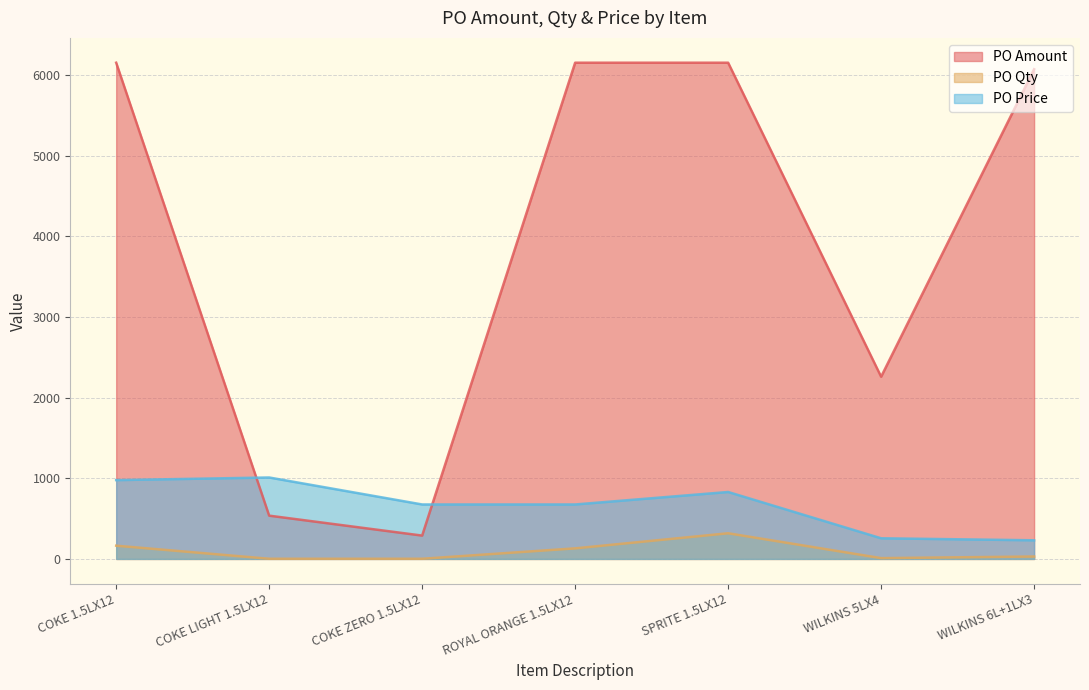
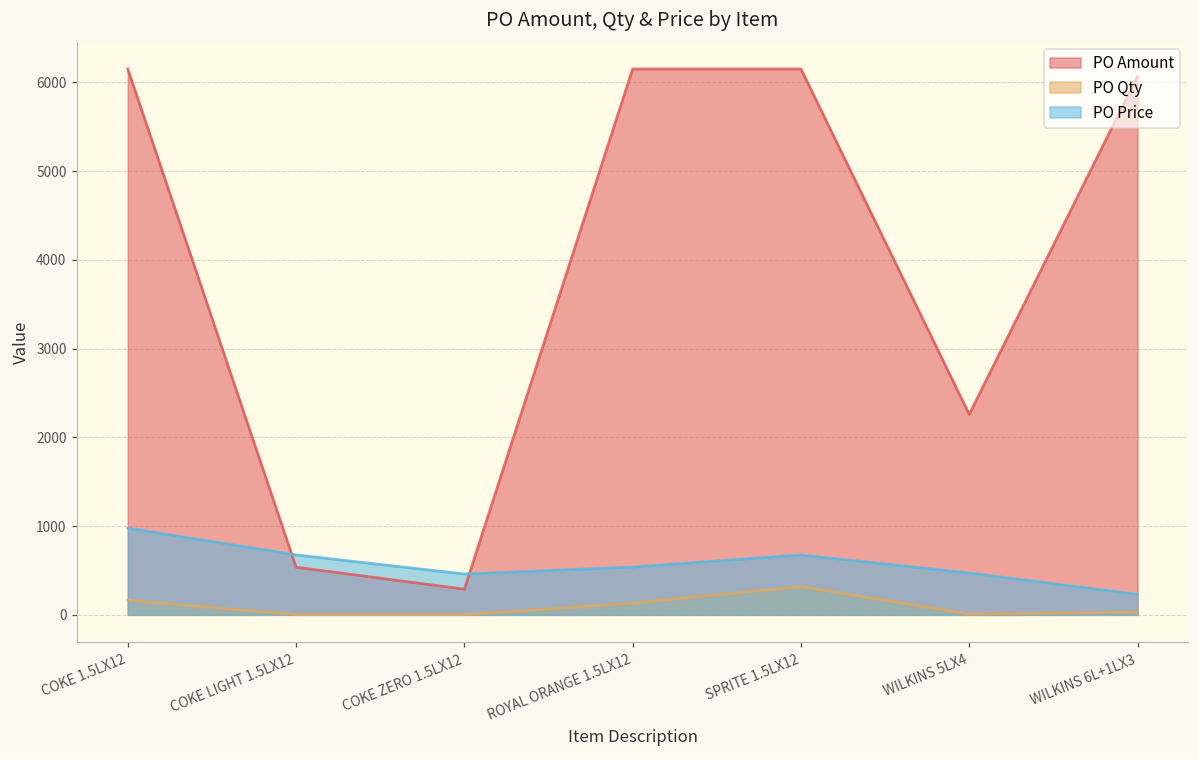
  {
    "PO Amount": {
      "COKE 1.5LX12": 6200,
      "COKE LIGHT 1.5LX12": 500,
      "COKE ZERO 1.5LX12": 300,
      "ROYAL ORANGE 1.5LX12": 6200,
      "SPRITE 1.5LX12": 6200,
      "WILKINS 5LX4": 2300
    },
    "PO Qty": {
      "COKE 1.5LX12": 200,
      "COKE LIGHT 1.5LX12": 0,
      "COKE ZERO 1.5LX12": 0,
      "ROYAL ORANGE 1.5LX12": 100,
      "SPRITE 1.5LX12": 300,
      "WILKINS 5LX4": 0,
      "WILKINS 6L+1LX3": 0
    },
    "PO Price": {
      "COKE 1.5LX12": 1000,
-     "COKE LIGHT 1.5LX12": 1000,
-     "COKE ZERO 1.5LX12": 700,
-     "ROYAL ORANGE 1.5LX12": 700,
-     "SPRITE 1.5LX12": 800,
-     "WILKINS 5LX4": 300,
+     "COKE LIGHT 1.5LX12": 700,
+     "COKE ZERO 1.5LX12": 500,
+     "ROYAL ORANGE 1.5LX12": 500,
+     "SPRITE 1.5LX12": 700,
+     "WILKINS 5LX4": 500,
      "WILKINS 6L+1LX3": 200
    }
  }
